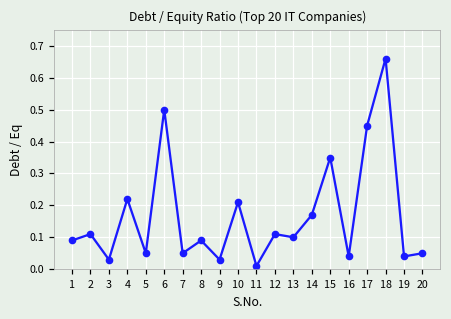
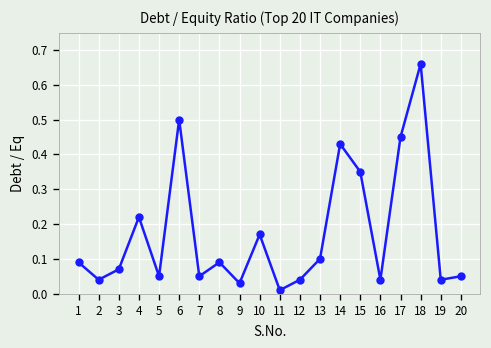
  {
    "1": 0.09,
-   "2": 0.11,
-   "3": 0.03,
+   "2": 0.04,
+   "3": 0.07,
    "4": 0.22,
    "5": 0.05,
    "6": 0.50,
    "7": 0.05,
    "8": 0.09,
    "9": 0.03,
-   "10": 0.21,
+   "10": 0.17,
    "11": 0.01,
-   "12": 0.11,
+   "12": 0.04,
    "13": 0.10,
-   "14": 0.17,
+   "14": 0.43,
    "15": 0.35,
    "16": 0.04,
    "17": 0.45,
    "18": 0.66,
    "19": 0.04,
    "20": 0.05
  }
